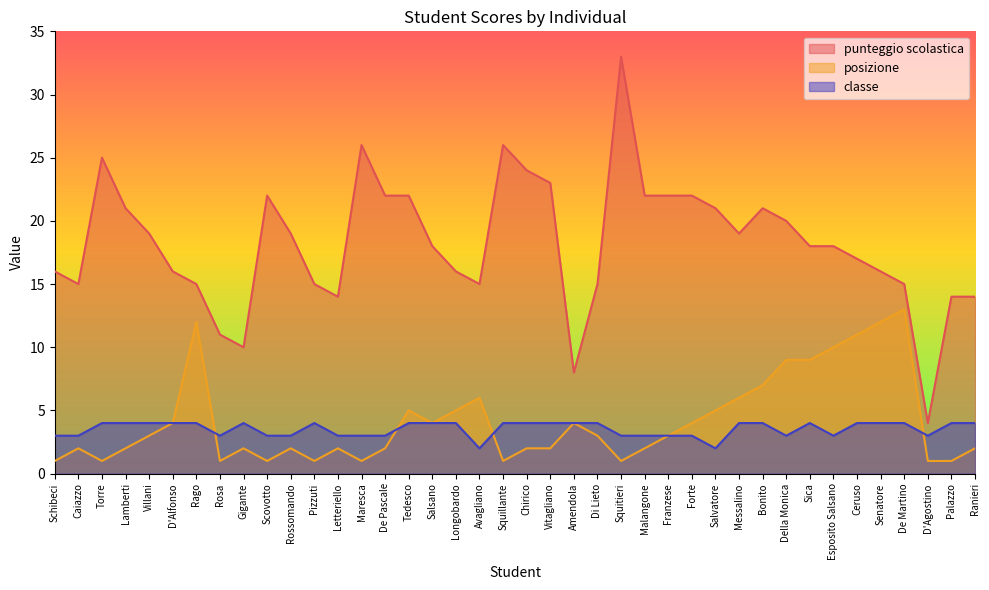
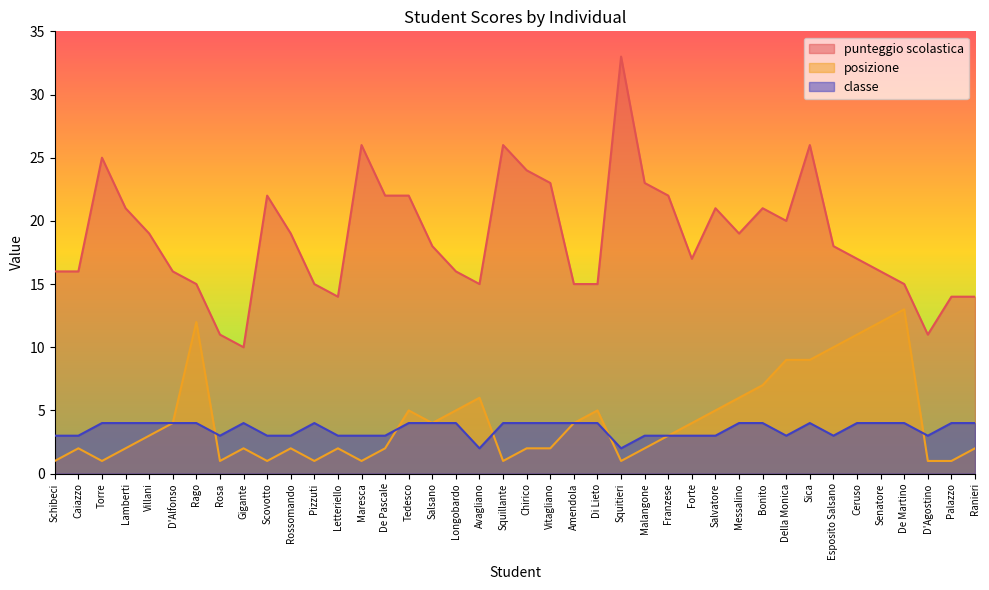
  {
    "punteggio scolastica": {
      "Schibeci": 16,
-     "Caiazzo": 15,
+     "Caiazzo": 16,
      "Torre": 25,
      "Lamberti": 21,
      "Villani": 19,
      "D'Alfonso": 16,
      "Rago": 15,
      "Rosa": 11,
      "Gigante": 10,
      "Scovotto": 22,
      "Rossomando": 19,
      "Pizzuti": 15,
      "Letteriello": 14,
      "Maresca": 26,
      "De Pascale": 22,
      "Tedesco": 22,
      "Salsano": 18,
      "Longobardo": 16,
      "Avagliano": 15,
      "Squillante": 26,
      "Chirico": 24,
      "Vitagliano": 23,
-     "Amendola": 8,
+     "Amendola": 15,
      "Di Lieto": 15,
      "Squitieri": 33,
-     "Malangone": 22,
+     "Malangone": 23,
      "Franzese": 22,
-     "Forte": 22,
+     "Forte": 17,
      "Salvatore": 21,
      "Messalino": 19,
      "Bonito": 21,
      "Della Monica": 20,
-     "Sica": 18,
+     "Sica": 26,
      "Esposito Salsano": 18,
      "Ceruso": 17,
      "Senatore": 16,
      "De Martino": 15,
-     "D'Agostino": 4,
+     "D'Agostino": 11,
      "Palazzo": 14,
      "Ranieri": 14
    },
    "posizione": {
      "Schibeci": 1,
      "Caiazzo": 2,
      "Torre": 1,
      "Lamberti": 2,
      "Villani": 3,
      "Rago": 12,
      "Rosa": 1,
      "Gigante": 2,
      "Scovotto": 1,
      "Rossomando": 2,
      "Pizzuti": 1,
      "Letteriello": 2,
      "Maresca": 1,
      "De Pascale": 2,
      "Tedesco": 5,
      "Longobardo": 5,
      "Avagliano": 6,
      "Squillante": 1,
      "Chirico": 2,
      "Vitagliano": 2,
-     "Di Lieto": 3,
+     "Di Lieto": 5,
      "Squitieri": 1,
      "Malangone": 2,
      "Forte": 4,
      "Salvatore": 5,
      "Messalino": 6,
      "Bonito": 7,
      "Della Monica": 9,
      "Sica": 9,
      "Esposito Salsano": 10,
      "Ceruso": 11,
      "Senatore": 12,
      "De Martino": 13,
      "D'Agostino": 1,
      "Palazzo": 1,
      "Ranieri": 2
    },
    "classe": {
      "Schibeci": 3,
      "Caiazzo": 3,
      "Torre": 4,
      "Lamberti": 4,
      "Villani": 4,
      "Rago": 4,
      "Rosa": 3,
      "Gigante": 4,
      "Scovotto": 3,
      "Rossomando": 3,
      "Pizzuti": 4,
      "Letteriello": 3,
      "Maresca": 3,
      "De Pascale": 3,
      "Tedesco": 4,
      "Longobardo": 4,
      "Avagliano": 2,
      "Squillante": 4,
      "Chirico": 4,
      "Vitagliano": 4,
      "Di Lieto": 4,
-     "Squitieri": 3,
+     "Squitieri": 2,
      "Malangone": 3,
      "Forte": 3,
-     "Salvatore": 2,
+     "Salvatore": 3,
      "Messalino": 4,
      "Bonito": 4,
      "Della Monica": 3,
      "Sica": 4,
      "Esposito Salsano": 3,
      "Ceruso": 4,
      "Senatore": 4,
      "De Martino": 4,
      "D'Agostino": 3,
      "Palazzo": 4,
      "Ranieri": 4
    }
  }
